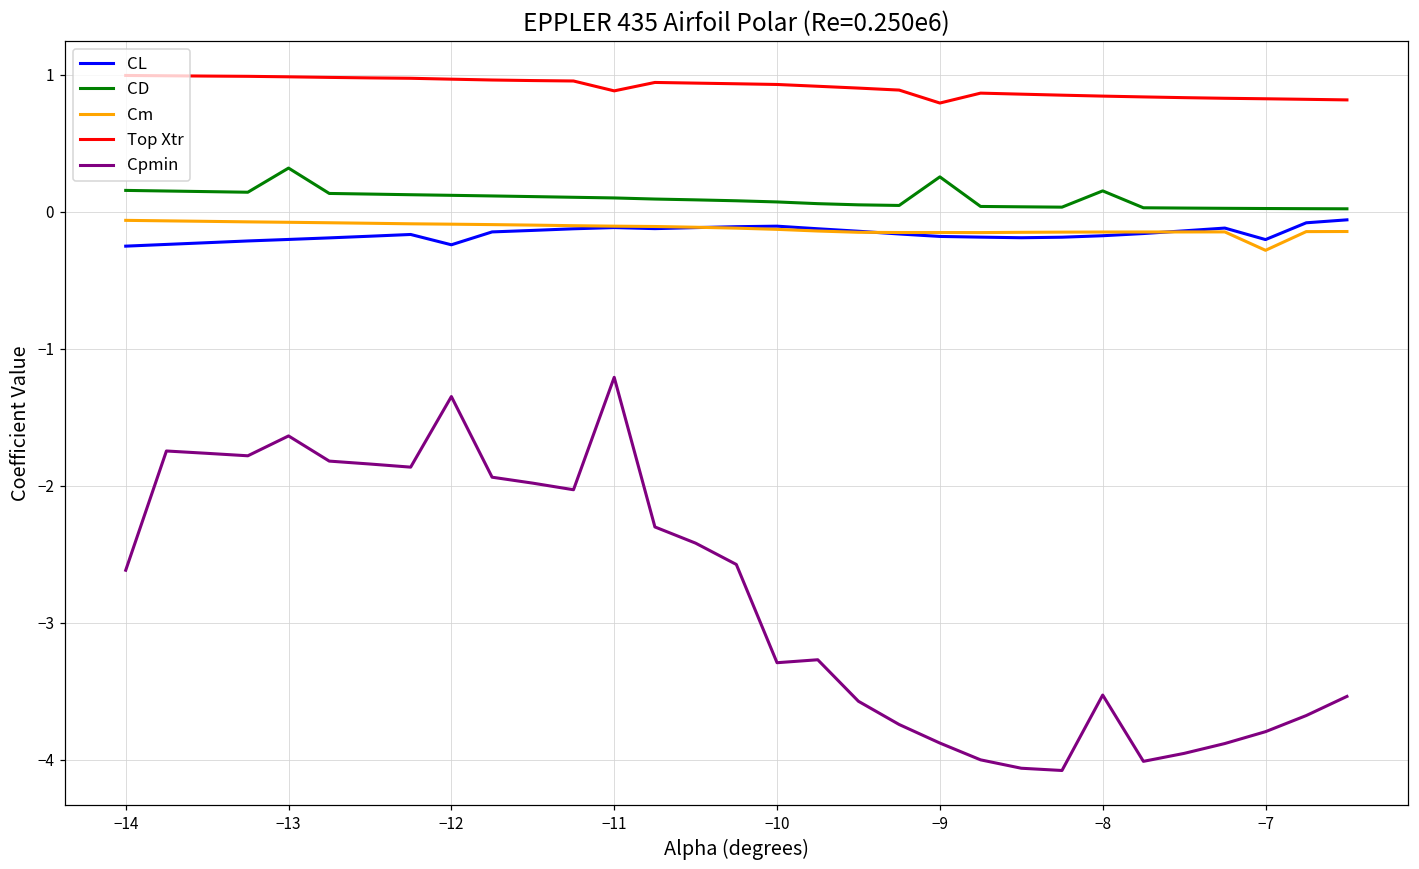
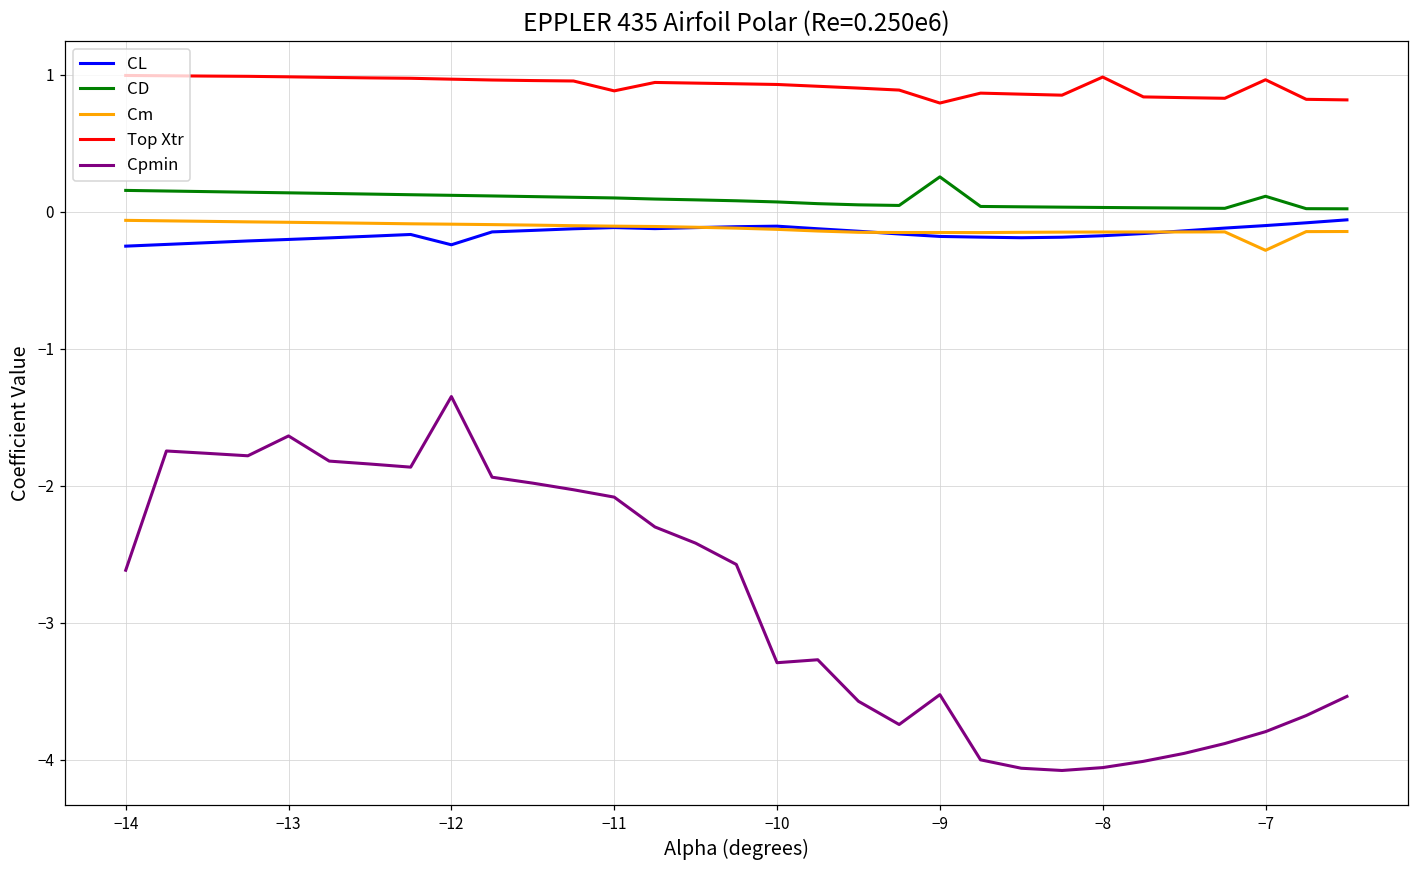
  {
    "CL": {
      "−14": -0.25,
      "−13": -0.20,
      "−12": -0.24,
      "−10": -0.11,
      "−9": -0.18,
      "−8": -0.18,
-     "−7": -0.20
+     "−7": -0.10
    },
    "CD": {
      "−14": 0.15,
-     "−13": 0.32,
+     "−13": 0.14,
      "−12": 0.12,
      "−11": 0.10,
      "−10": 0.07,
      "−9": 0.25,
-     "−8": 0.15,
-     "−7": 0.02
+     "−8": 0.03,
+     "−7": 0.11
    },
    "Cm": {
      "−14": -0.06,
      "−13": -0.08,
      "−12": -0.09,
      "−10": -0.13,
      "−9": -0.15,
      "−8": -0.15,
      "−7": -0.28
    },
    "Top Xtr": {
      "−13": 0.98,
      "−12": 0.97,
      "−11": 0.88,
      "−10": 0.93,
      "−9": 0.79,
-     "−8": 0.84,
-     "−7": 0.82
+     "−8": 0.98,
+     "−7": 0.96
    },
    "Cpmin": {
      "−14": -2.62,
      "−13": -1.64,
      "−12": -1.35,
-     "−11": -1.21,
+     "−11": -2.08,
      "−10": -3.29,
-     "−9": -3.88,
-     "−8": -3.53,
+     "−9": -3.53,
+     "−8": -4.06,
      "−7": -3.80
    }
  }
